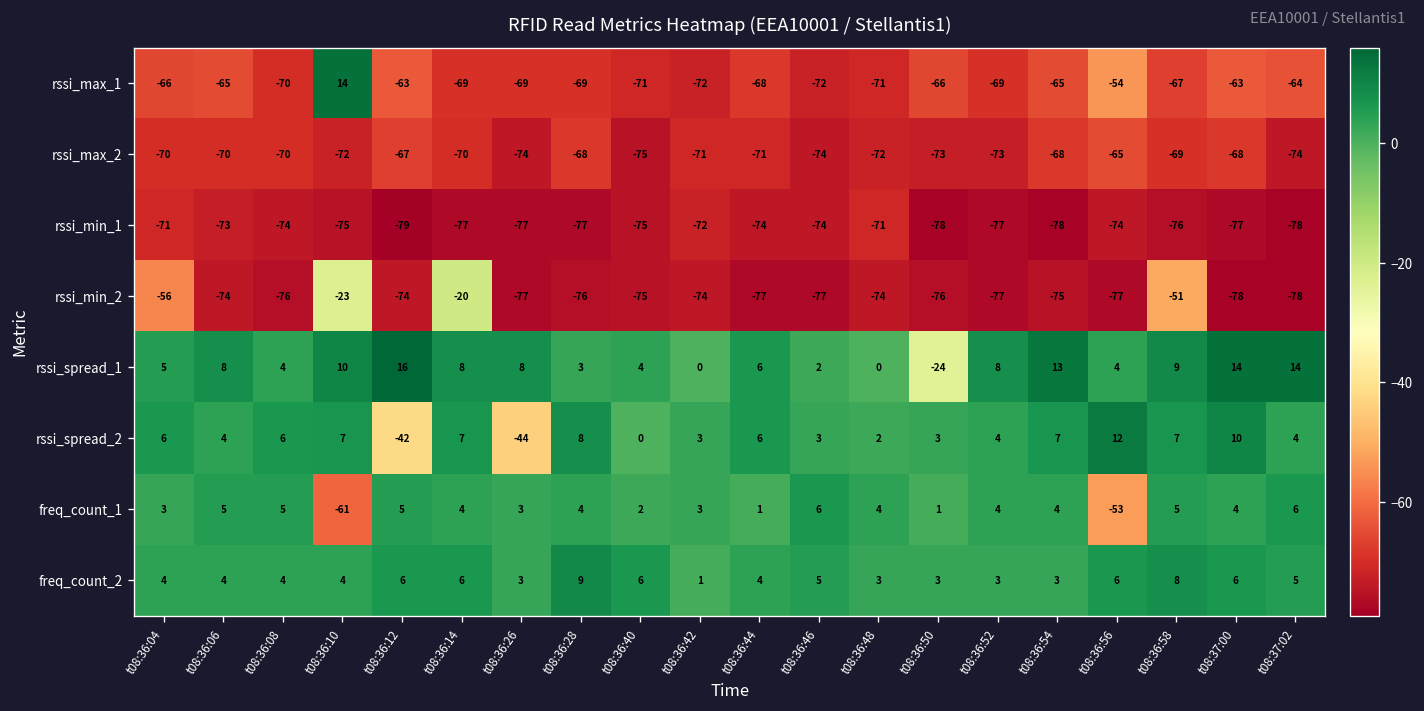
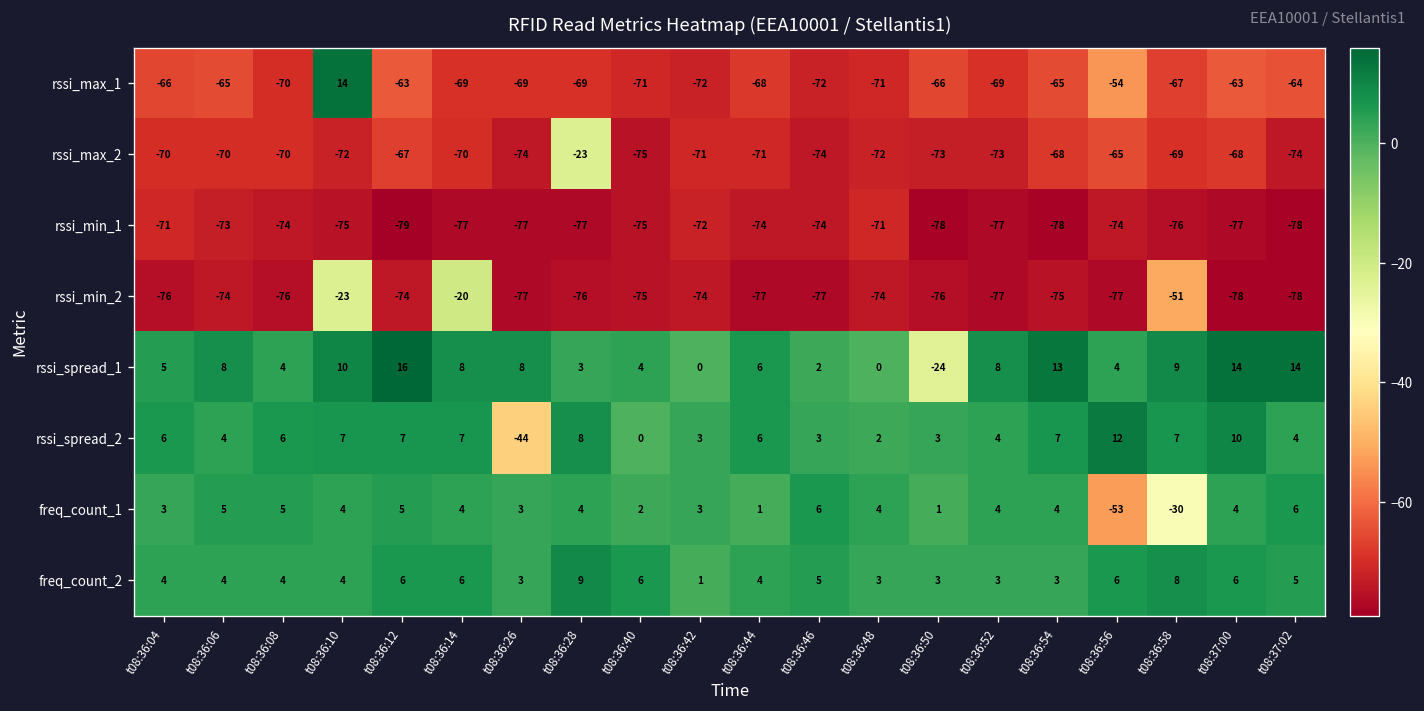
  {
    "rssi_max_1": {
      "t08:36:04": -66,
      "t08:36:06": -65,
      "t08:36:08": -70,
      "t08:36:10": 14,
      "t08:36:12": -63,
      "t08:36:14": -69,
      "t08:36:26": -69,
      "t08:36:28": -69,
      "t08:36:40": -71,
      "t08:36:42": -72,
      "t08:36:44": -68,
      "t08:36:46": -72,
      "t08:36:48": -71,
      "t08:36:50": -66,
      "t08:36:52": -69,
      "t08:36:54": -65,
      "t08:36:56": -54,
      "t08:36:58": -67,
      "t08:37:00": -63,
      "t08:37:02": -64
    },
    "rssi_max_2": {
      "t08:36:04": -70,
      "t08:36:06": -70,
      "t08:36:08": -70,
      "t08:36:10": -72,
      "t08:36:12": -67,
      "t08:36:14": -70,
      "t08:36:26": -74,
-     "t08:36:28": -68,
+     "t08:36:28": -23,
      "t08:36:40": -75,
      "t08:36:42": -71,
      "t08:36:44": -71,
      "t08:36:46": -74,
      "t08:36:48": -72,
      "t08:36:50": -73,
      "t08:36:52": -73,
      "t08:36:54": -68,
      "t08:36:56": -65,
      "t08:36:58": -69,
      "t08:37:00": -68,
      "t08:37:02": -74
    },
    "rssi_min_1": {
      "t08:36:04": -71,
      "t08:36:06": -73,
      "t08:36:08": -74,
      "t08:36:10": -75,
      "t08:36:12": -79,
      "t08:36:14": -77,
      "t08:36:26": -77,
      "t08:36:28": -77,
      "t08:36:40": -75,
      "t08:36:42": -72,
      "t08:36:44": -74,
      "t08:36:46": -74,
      "t08:36:48": -71,
      "t08:36:50": -78,
      "t08:36:52": -77,
      "t08:36:54": -78,
      "t08:36:56": -74,
      "t08:36:58": -76,
      "t08:37:00": -77,
      "t08:37:02": -78
    },
    "rssi_min_2": {
-     "t08:36:04": -56,
+     "t08:36:04": -76,
      "t08:36:06": -74,
      "t08:36:08": -76,
      "t08:36:10": -23,
      "t08:36:12": -74,
      "t08:36:14": -20,
      "t08:36:26": -77,
      "t08:36:28": -76,
      "t08:36:40": -75,
      "t08:36:42": -74,
      "t08:36:44": -77,
      "t08:36:46": -77,
      "t08:36:48": -74,
      "t08:36:50": -76,
      "t08:36:52": -77,
      "t08:36:54": -75,
      "t08:36:56": -77,
      "t08:36:58": -51,
      "t08:37:00": -78,
      "t08:37:02": -78
    },
    "rssi_spread_1": {
      "t08:36:04": 5,
      "t08:36:06": 8,
      "t08:36:08": 4,
      "t08:36:10": 10,
      "t08:36:12": 16,
      "t08:36:14": 8,
      "t08:36:26": 8,
      "t08:36:28": 3,
      "t08:36:40": 4,
      "t08:36:42": 0,
      "t08:36:44": 6,
      "t08:36:46": 2,
      "t08:36:48": 0,
      "t08:36:50": -24,
      "t08:36:52": 8,
      "t08:36:54": 13,
      "t08:36:56": 4,
      "t08:36:58": 9,
      "t08:37:00": 14,
      "t08:37:02": 14
    },
    "rssi_spread_2": {
      "t08:36:04": 6,
      "t08:36:06": 4,
      "t08:36:08": 6,
      "t08:36:10": 7,
-     "t08:36:12": -42,
+     "t08:36:12": 7,
      "t08:36:14": 7,
      "t08:36:26": -44,
      "t08:36:28": 8,
      "t08:36:40": 0,
      "t08:36:42": 3,
      "t08:36:44": 6,
      "t08:36:46": 3,
      "t08:36:48": 2,
      "t08:36:50": 3,
      "t08:36:52": 4,
      "t08:36:54": 7,
      "t08:36:56": 12,
      "t08:36:58": 7,
      "t08:37:00": 10,
      "t08:37:02": 4
    },
    "freq_count_1": {
      "t08:36:04": 3,
      "t08:36:06": 5,
      "t08:36:08": 5,
-     "t08:36:10": -61,
+     "t08:36:10": 4,
      "t08:36:12": 5,
      "t08:36:14": 4,
      "t08:36:26": 3,
      "t08:36:28": 4,
      "t08:36:40": 2,
      "t08:36:42": 3,
      "t08:36:44": 1,
      "t08:36:46": 6,
      "t08:36:48": 4,
      "t08:36:50": 1,
      "t08:36:52": 4,
      "t08:36:54": 4,
      "t08:36:56": -53,
-     "t08:36:58": 5,
+     "t08:36:58": -30,
      "t08:37:00": 4,
      "t08:37:02": 6
    },
    "freq_count_2": {
      "t08:36:04": 4,
      "t08:36:06": 4,
      "t08:36:08": 4,
      "t08:36:10": 4,
      "t08:36:12": 6,
      "t08:36:14": 6,
      "t08:36:26": 3,
      "t08:36:28": 9,
      "t08:36:40": 6,
      "t08:36:42": 1,
      "t08:36:44": 4,
      "t08:36:46": 5,
      "t08:36:48": 3,
      "t08:36:50": 3,
      "t08:36:52": 3,
      "t08:36:54": 3,
      "t08:36:56": 6,
      "t08:36:58": 8,
      "t08:37:00": 6,
      "t08:37:02": 5
    }
  }
